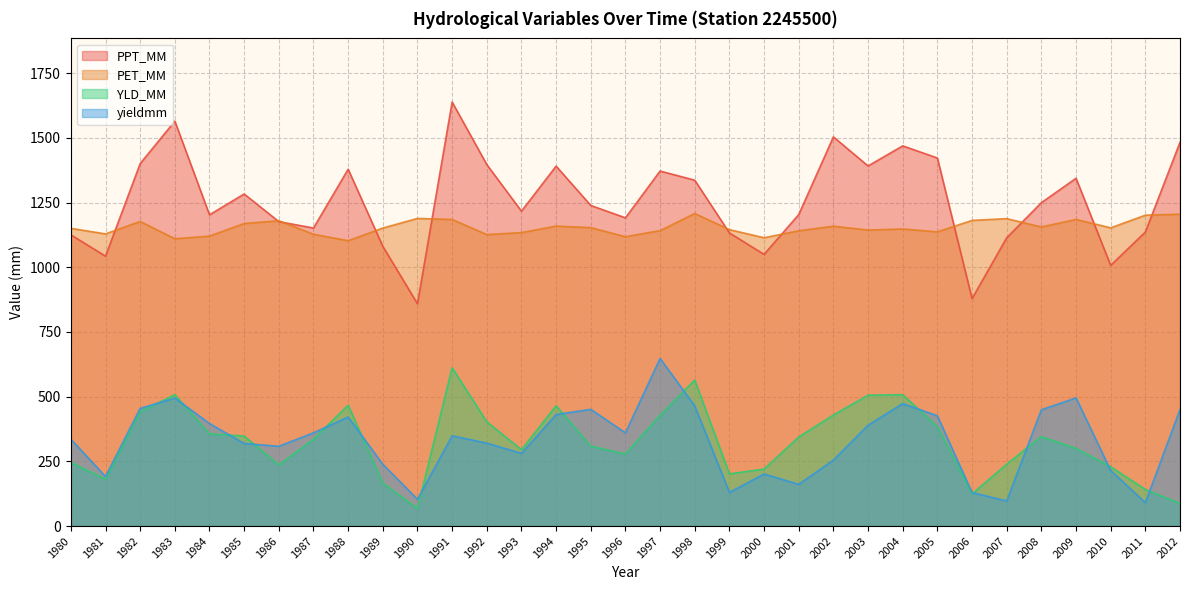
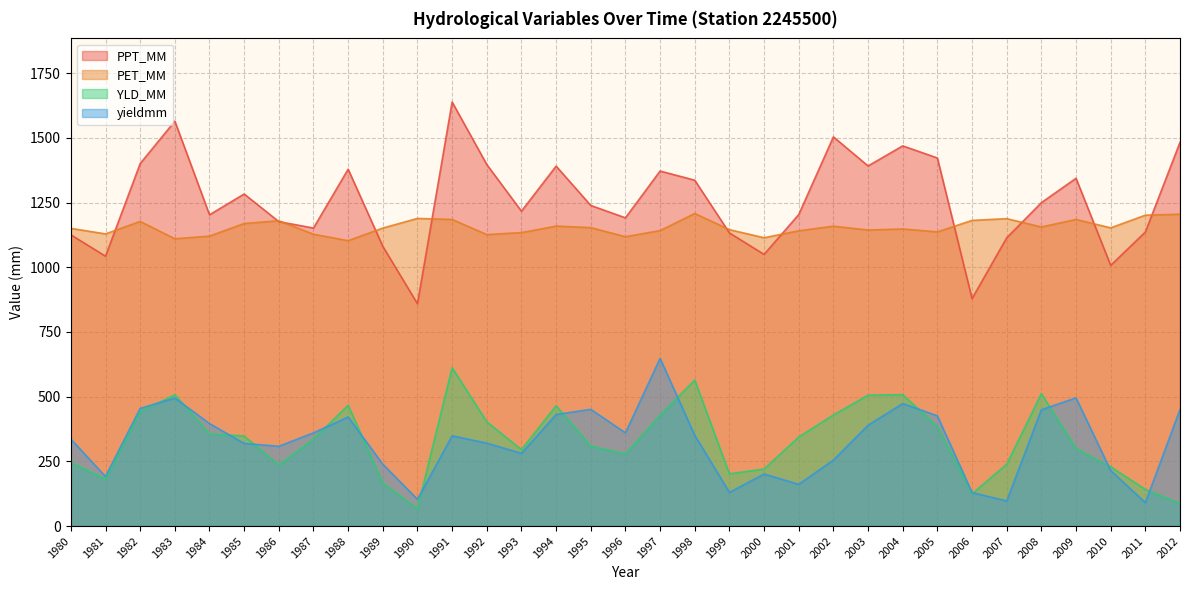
  {
    "YLD_MM": {
      "1980": 250,
      "1981": 180,
      "1982": 440,
      "1983": 510,
      "1984": 360,
      "1985": 350,
      "1986": 240,
      "1987": 340,
      "1988": 470,
      "1989": 170,
      "1990": 70,
      "1991": 610,
      "1992": 400,
      "1993": 300,
      "1994": 460,
      "1995": 310,
      "1996": 280,
      "1997": 430,
      "1998": 560,
      "1999": 200,
      "2000": 220,
      "2001": 340,
      "2002": 430,
      "2003": 510,
      "2004": 510,
      "2005": 380,
      "2007": 240,
-     "2008": 350,
+     "2008": 510,
      "2009": 300,
      "2010": 230,
      "2011": 140,
      "2012": 90
    },
    "yieldmm": {
      "1980": 340,
      "1981": 190,
      "1982": 450,
      "1983": 490,
      "1984": 400,
      "1985": 320,
      "1986": 310,
      "1987": 360,
      "1988": 420,
      "1989": 240,
      "1990": 100,
      "1991": 350,
      "1992": 320,
      "1993": 280,
      "1994": 430,
      "1995": 450,
      "1996": 360,
      "1997": 650,
-     "1998": 460,
+     "1998": 350,
      "1999": 130,
      "2000": 200,
      "2001": 160,
      "2002": 260,
      "2003": 390,
      "2004": 470,
      "2005": 430,
      "2007": 100,
      "2008": 450,
      "2009": 500,
      "2010": 210,
      "2011": 90,
      "2012": 450
    }
  }
